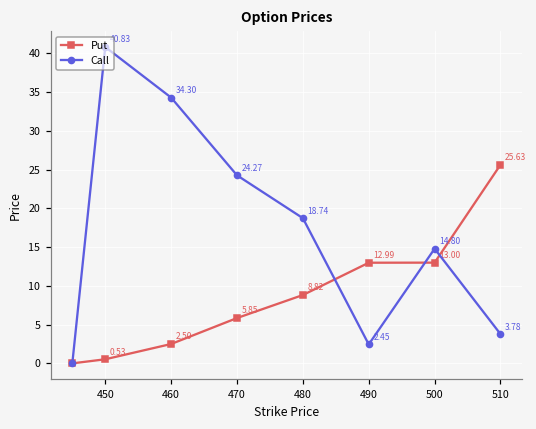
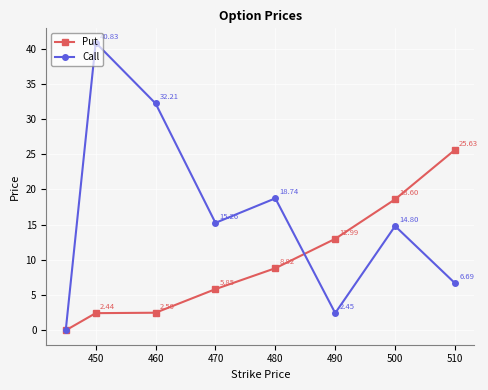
  {
    "Put": {
-     "450": 0.53,
+     "450": 2.44,
      "460": 2.50,
      "470": 5.85,
      "480": 8.82,
      "490": 12.99,
-     "500": 13.00,
+     "500": 18.60,
      "510": 25.63
    },
    "Call": {
-     "460": 34.30,
-     "470": 24.27,
+     "460": 32.21,
+     "470": 15.26,
      "480": 18.74,
      "490": 2.45,
      "500": 14.80,
-     "510": 3.78
+     "510": 6.69
    }
  }
